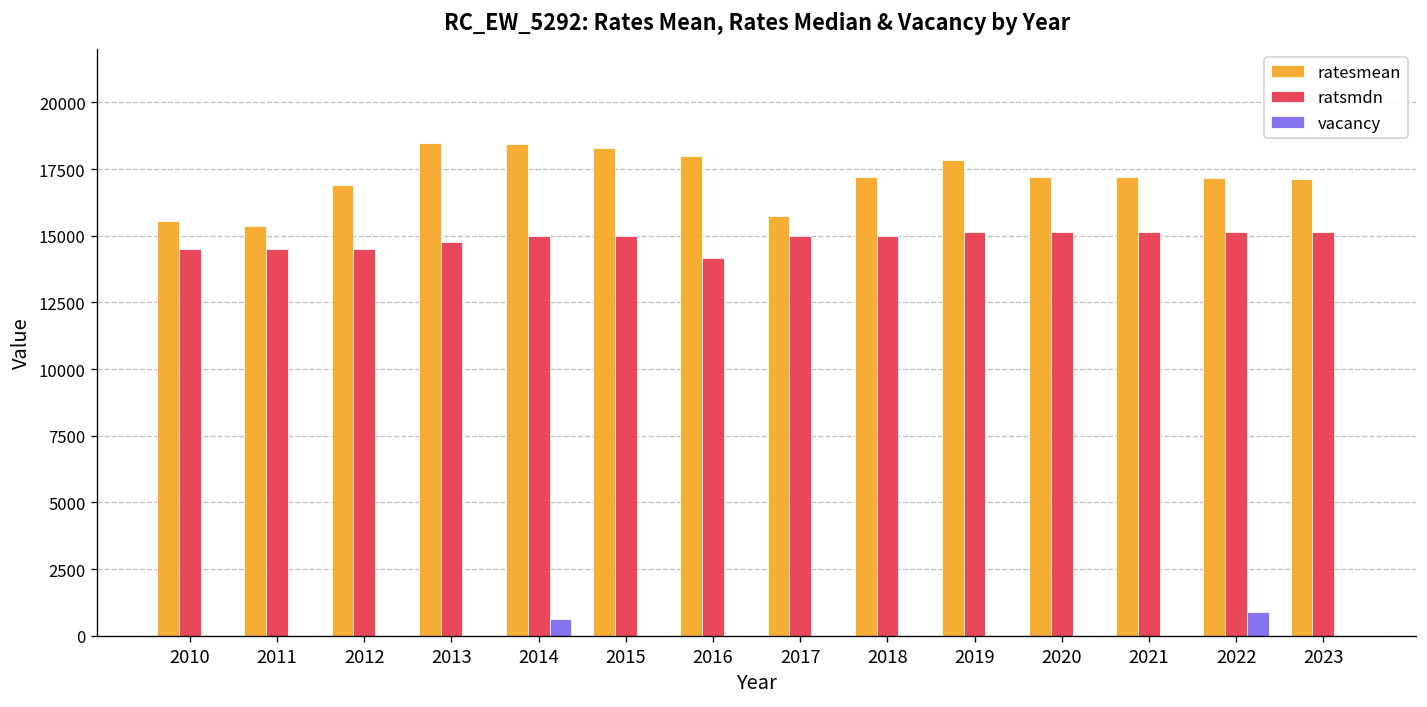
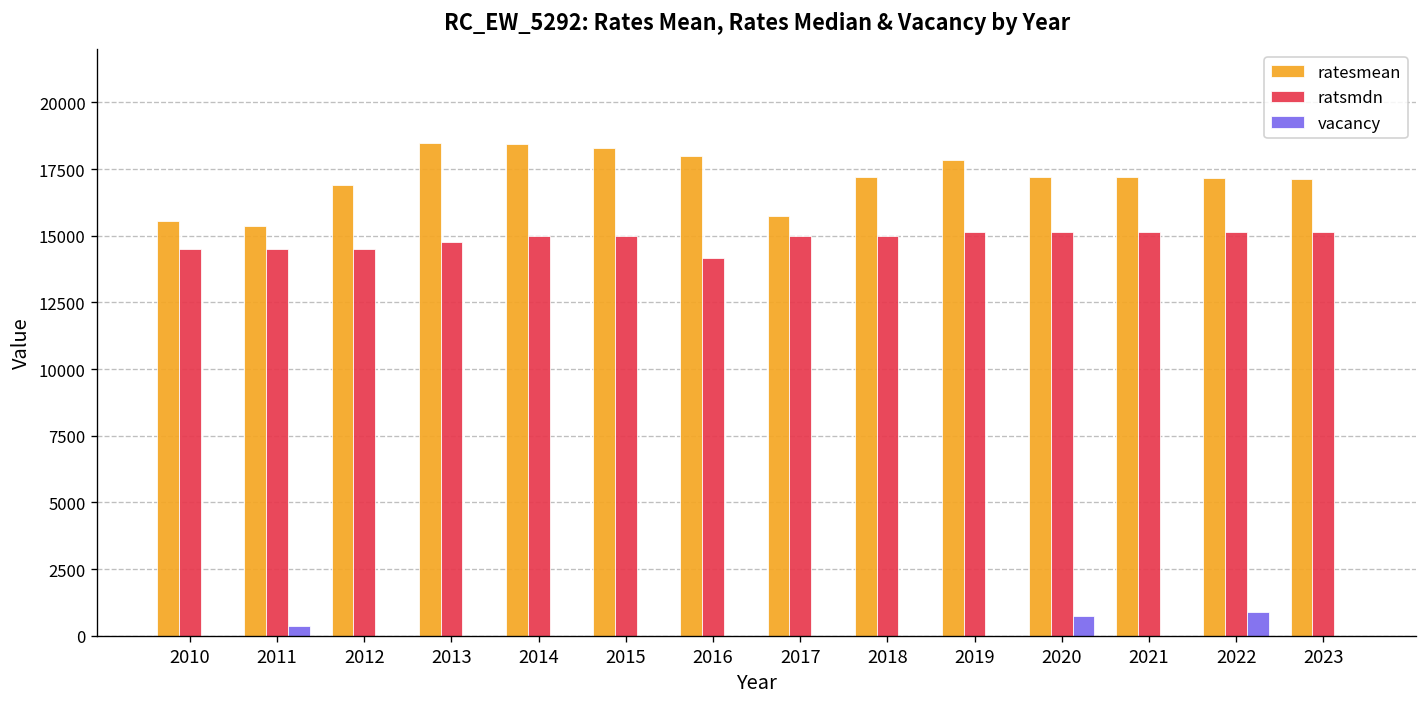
  {
    "ratesmean": {
      "2010": 15600,
      "2011": 15400,
      "2012": 16900,
      "2013": 18500,
      "2014": 18500,
      "2015": 18300,
      "2016": 18000,
      "2017": 15700,
      "2018": 17200,
      "2019": 17800,
      "2020": 17200,
      "2021": 17200,
      "2022": 17200,
      "2023": 17100
    },
    "ratsmdn": {
      "2010": 14500,
      "2011": 14500,
      "2012": 14500,
      "2013": 14800,
      "2014": 15000,
      "2015": 15000,
      "2016": 14200,
      "2017": 15000,
      "2018": 15000,
      "2019": 15100,
      "2020": 15100,
      "2021": 15100,
      "2022": 15100,
      "2023": 15100
    },
    "vacancy": {
      "2010": 0,
-     "2011": 0,
+     "2011": 400,
      "2012": 0,
      "2013": 0,
-     "2014": 600,
+     "2014": 0,
      "2015": 0,
      "2016": 0,
      "2019": 0,
-     "2020": 0,
+     "2020": 700,
      "2021": 0,
      "2022": 900,
      "2023": 0
    }
  }
